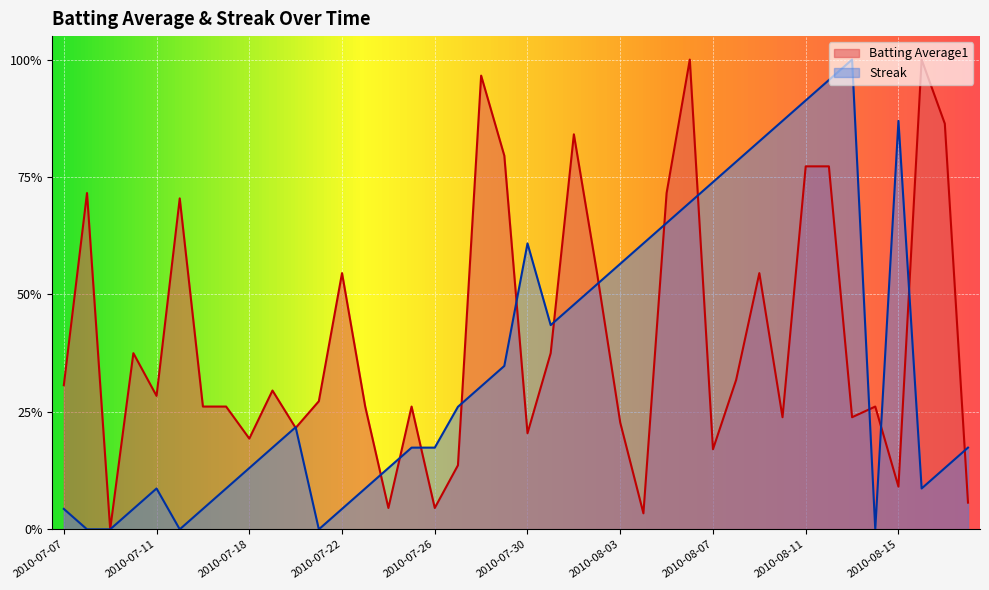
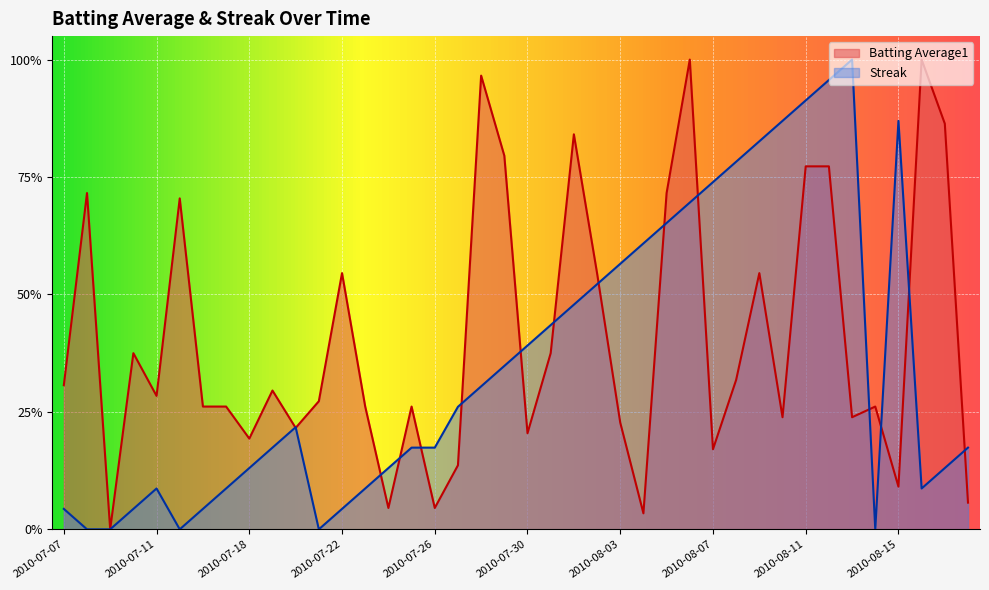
  {
    "Batting Average1": {
      "2010-07-07": "31%",
      "2010-07-11": "28%",
      "2010-07-18": "19%",
      "2010-07-22": "55%",
      "2010-07-26": "5%",
      "2010-07-30": "20%",
      "2010-08-03": "23%",
      "2010-08-07": "17%",
      "2010-08-11": "77%",
      "2010-08-15": "9%"
    },
    "Streak": {
      "2010-07-07": "4%",
      "2010-07-11": "9%",
      "2010-07-18": "13%",
      "2010-07-22": "4%",
      "2010-07-26": "17%",
-     "2010-07-30": "61%",
+     "2010-07-30": "39%",
      "2010-08-03": "57%",
      "2010-08-07": "74%",
      "2010-08-11": "91%",
      "2010-08-15": "87%"
    }
  }
